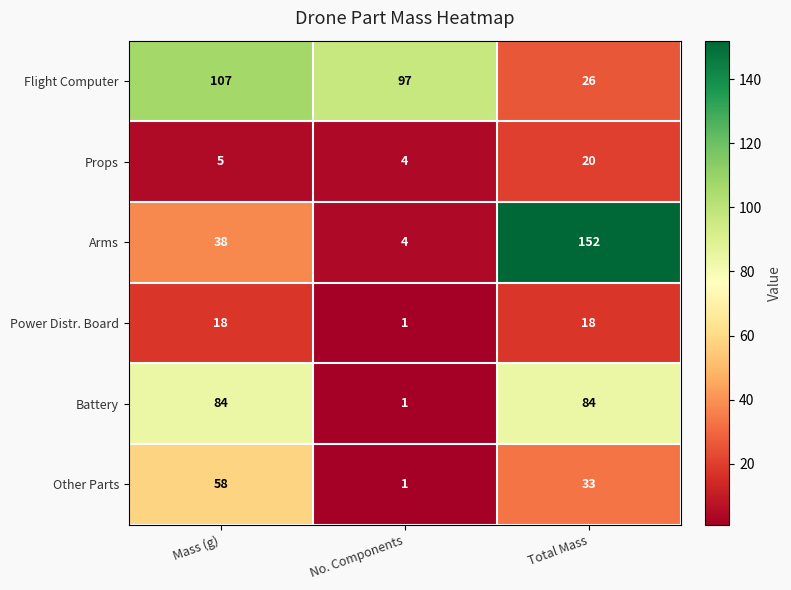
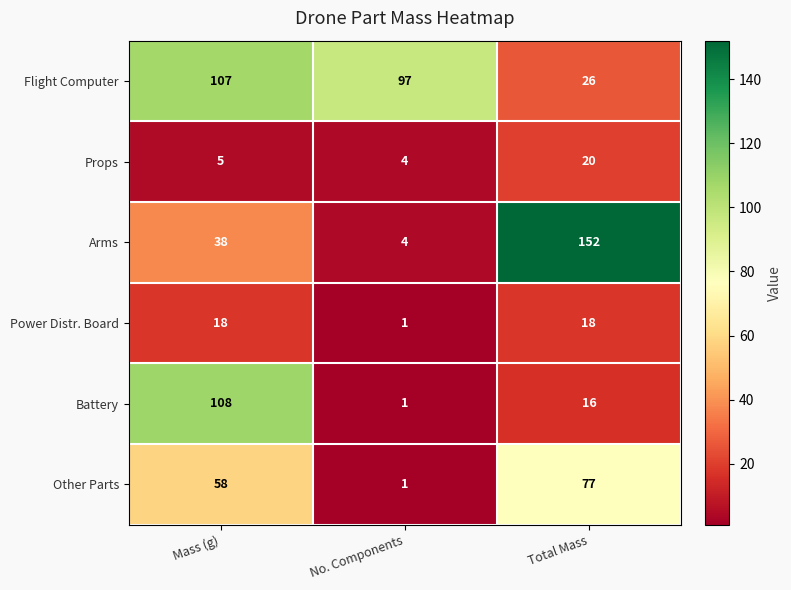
  {
    "Flight Computer": {
      "Mass (g)": 107,
      "No. Components": 97,
      "Total Mass": 26
    },
    "Props": {
      "Mass (g)": 5,
      "No. Components": 4,
      "Total Mass": 20
    },
    "Arms": {
      "Mass (g)": 38,
      "No. Components": 4,
      "Total Mass": 152
    },
    "Power Distr. Board": {
      "Mass (g)": 18,
      "No. Components": 1,
      "Total Mass": 18
    },
    "Battery": {
-     "Mass (g)": 84,
+     "Mass (g)": 108,
      "No. Components": 1,
-     "Total Mass": 84
+     "Total Mass": 16
    },
    "Other Parts": {
      "Mass (g)": 58,
      "No. Components": 1,
-     "Total Mass": 33
+     "Total Mass": 77
    }
  }
